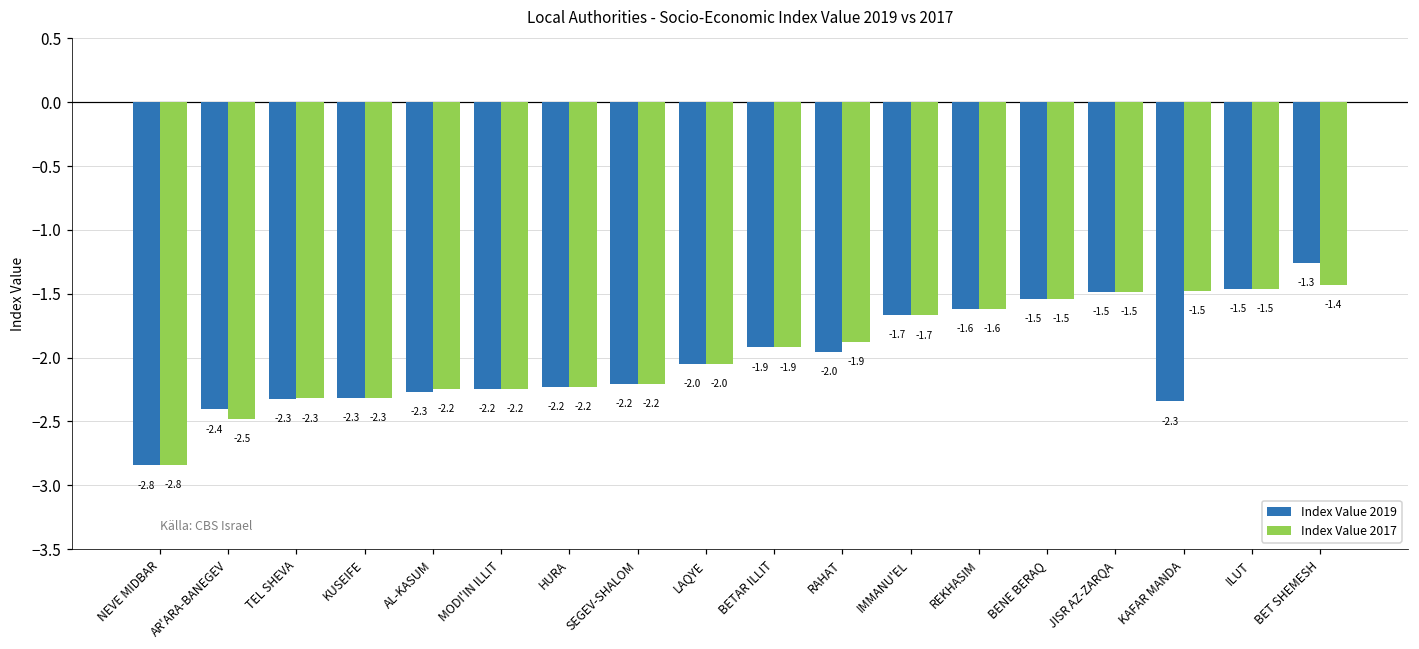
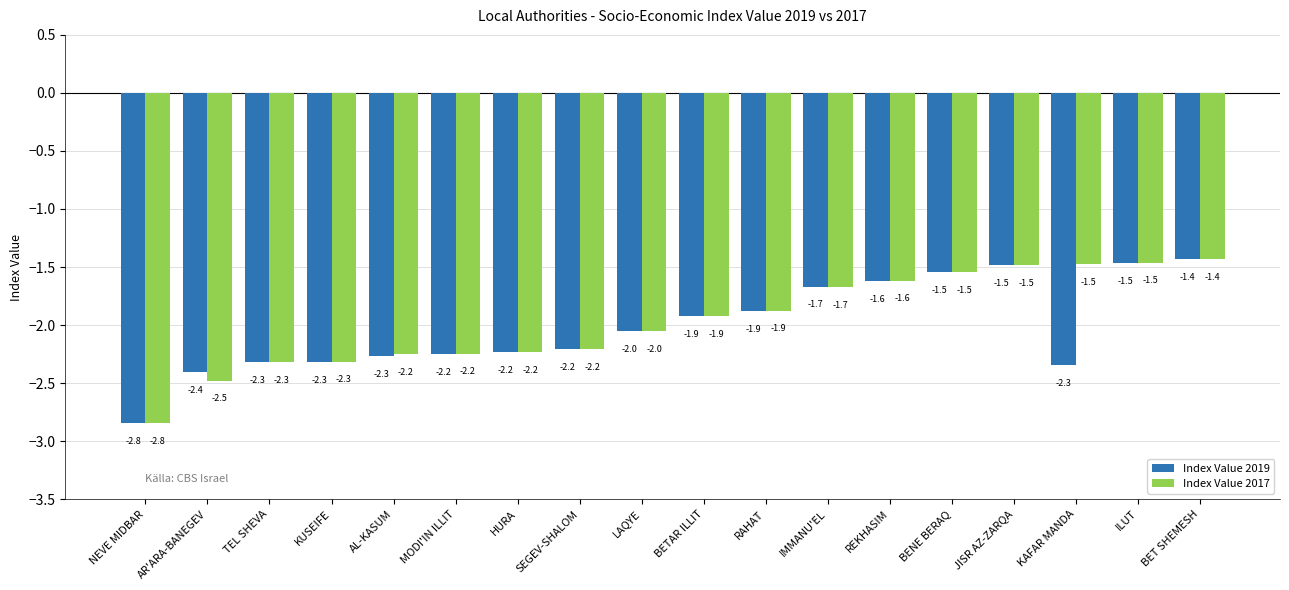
  {
    "Index Value 2019": {
      "NEVE MIDBAR": -2.8,
      "AR'ARA-BANEGEV": -2.4,
      "TEL SHEVA": -2.3,
      "KUSEIFE": -2.3,
      "AL-KASUM": -2.3,
      "MODI'IN ILLIT": -2.2,
      "HURA": -2.2,
      "SEGEV-SHALOM": -2.2,
      "LAQYE": -2.0,
      "BETAR ILLIT": -1.9,
-     "RAHAT": -2.0,
+     "RAHAT": -1.9,
      "IMMANU'EL": -1.7,
      "REKHASIM": -1.6,
      "BENE BERAQ": -1.5,
      "JISR AZ-ZARQA": -1.5,
      "KAFAR MANDA": -2.3,
      "ILUT": -1.5,
-     "BET SHEMESH": -1.3
+     "BET SHEMESH": -1.4
    },
    "Index Value 2017": {
      "NEVE MIDBAR": -2.8,
      "AR'ARA-BANEGEV": -2.5,
      "TEL SHEVA": -2.3,
      "KUSEIFE": -2.3,
      "AL-KASUM": -2.2,
      "MODI'IN ILLIT": -2.2,
      "HURA": -2.2,
      "SEGEV-SHALOM": -2.2,
      "LAQYE": -2.0,
      "BETAR ILLIT": -1.9,
      "RAHAT": -1.9,
      "IMMANU'EL": -1.7,
      "REKHASIM": -1.6,
      "BENE BERAQ": -1.5,
      "JISR AZ-ZARQA": -1.5,
      "KAFAR MANDA": -1.5,
      "ILUT": -1.5,
      "BET SHEMESH": -1.4
    }
  }
